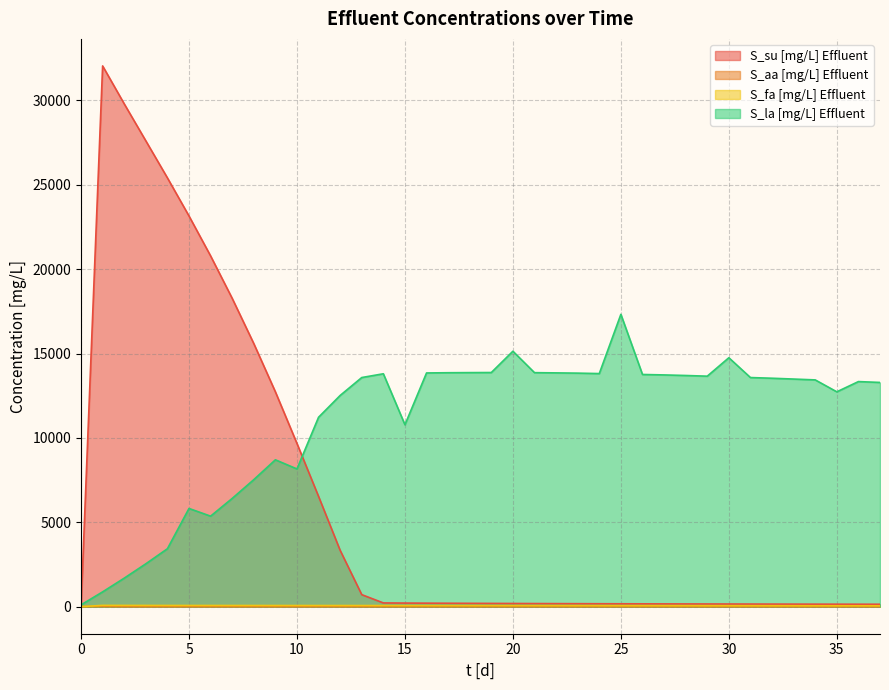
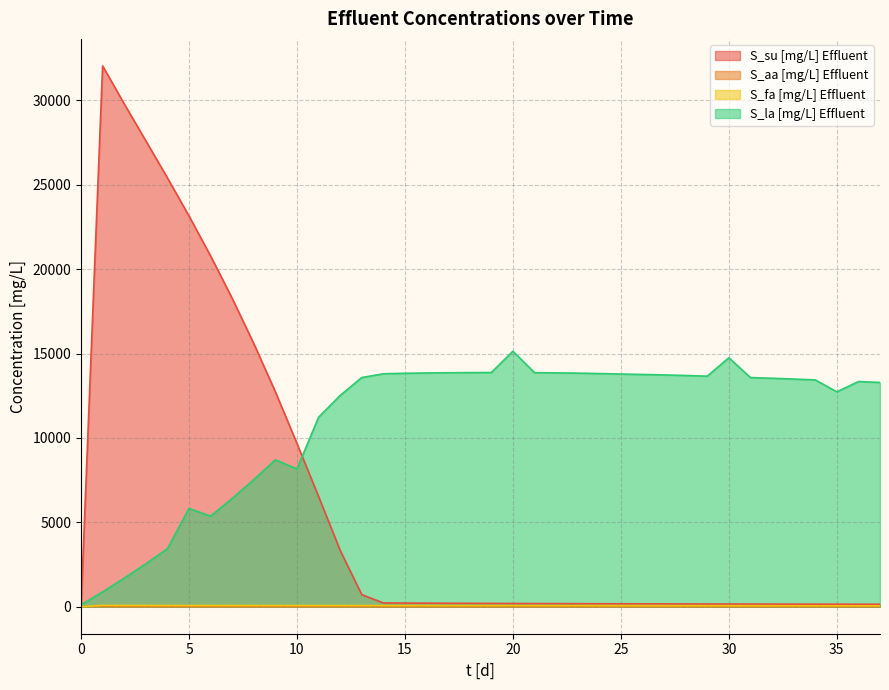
  {
    "S_la [mg/L] Effluent": {
      "5": 5800,
      "10": 8200,
-     "15": 10800,
+     "15": 13800,
      "20": 15100,
-     "25": 17300,
+     "25": 13800,
      "30": 14800,
      "35": 12700
    }
  }
